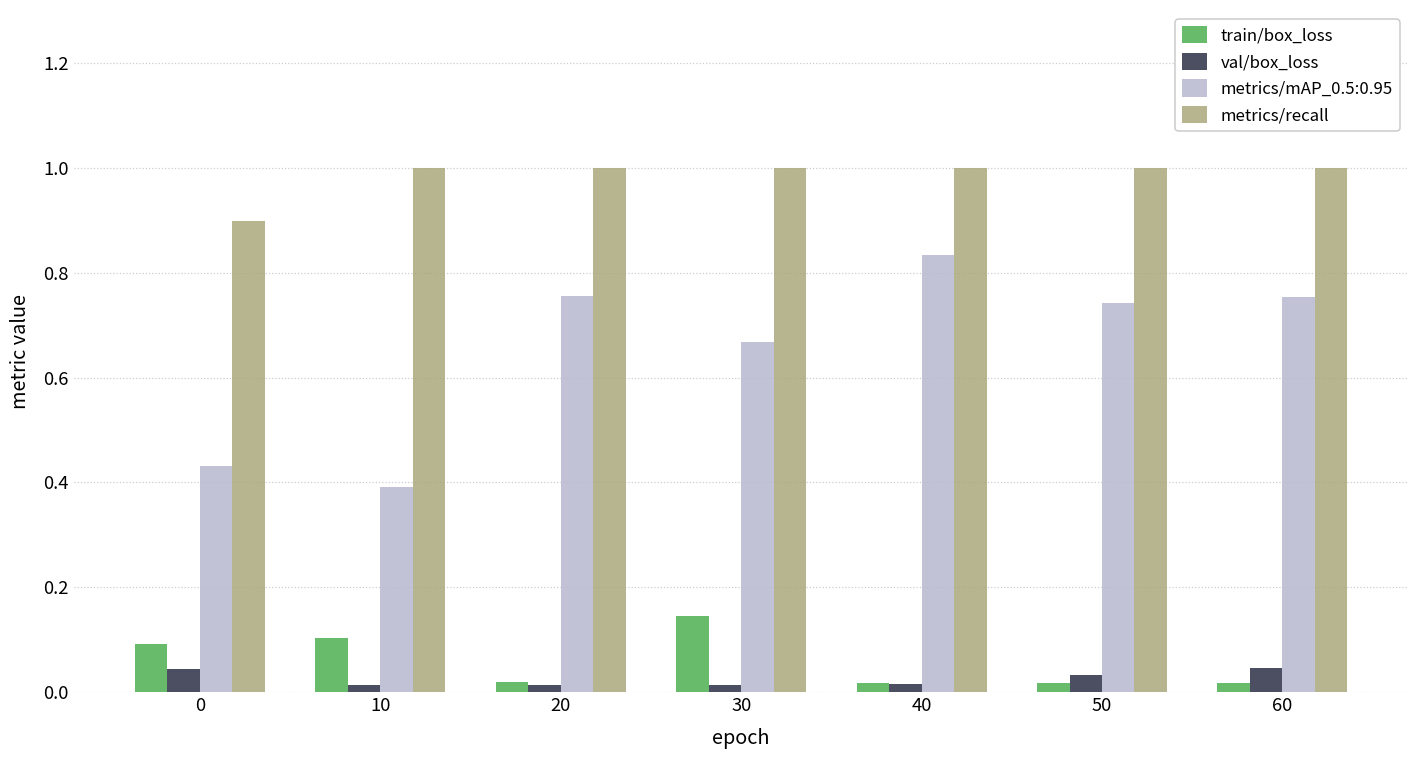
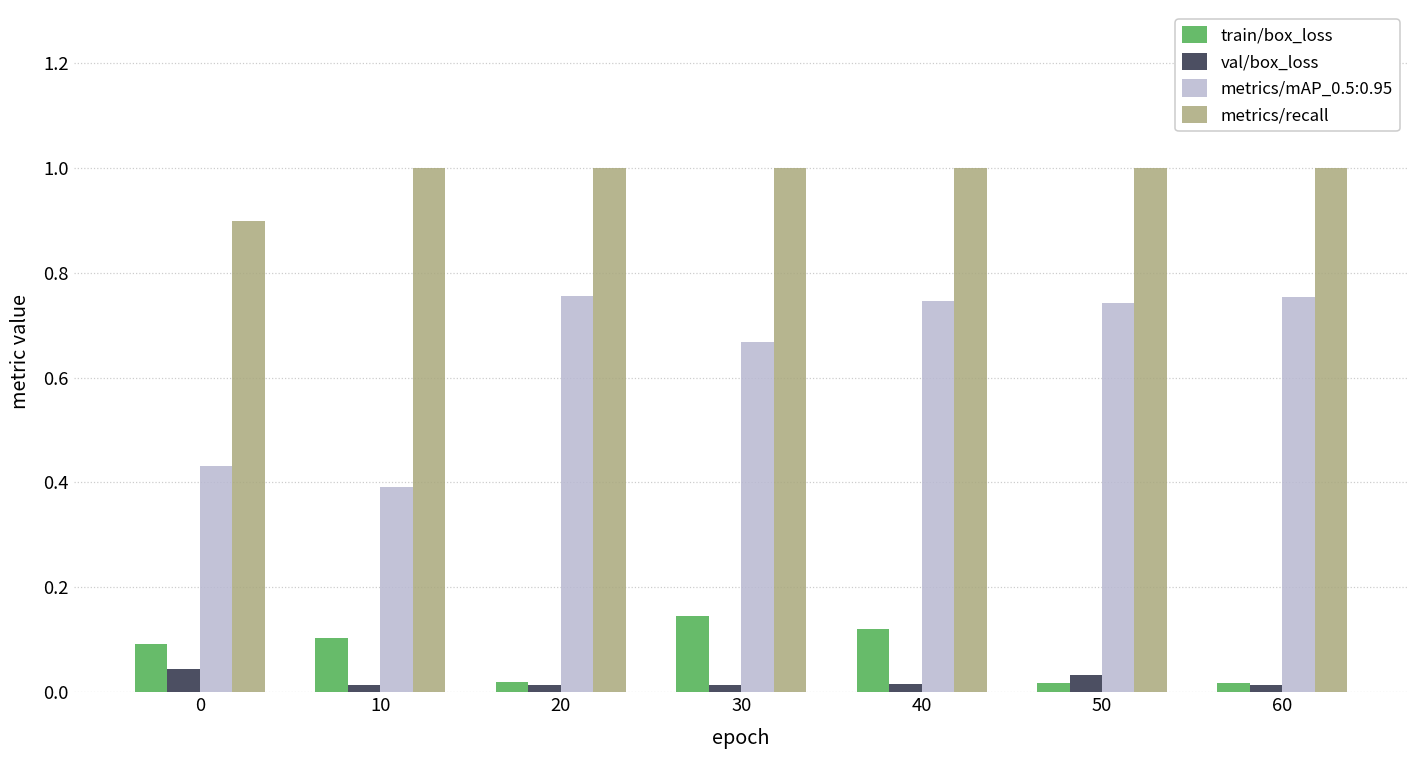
  {
    "train/box_loss": {
      "0": 0.09,
      "10": 0.10,
      "20": 0.02,
      "30": 0.15,
-     "40": 0.02,
+     "40": 0.12,
      "50": 0.02,
      "60": 0.02
    },
    "val/box_loss": {
      "0": 0.04,
      "10": 0.01,
      "20": 0.01,
      "30": 0.01,
      "40": 0.01,
      "50": 0.03,
-     "60": 0.05
+     "60": 0.01
    },
    "metrics/mAP_0.5:0.95": {
      "0": 0.43,
      "10": 0.39,
      "20": 0.76,
      "30": 0.67,
-     "40": 0.83,
+     "40": 0.75,
      "50": 0.74,
      "60": 0.75
    },
    "metrics/recall": {
      "0": 0.90,
      "10": 1.00,
      "20": 1.00,
      "30": 1.00,
      "40": 1.00,
      "50": 1.00,
      "60": 1.00
    }
  }
